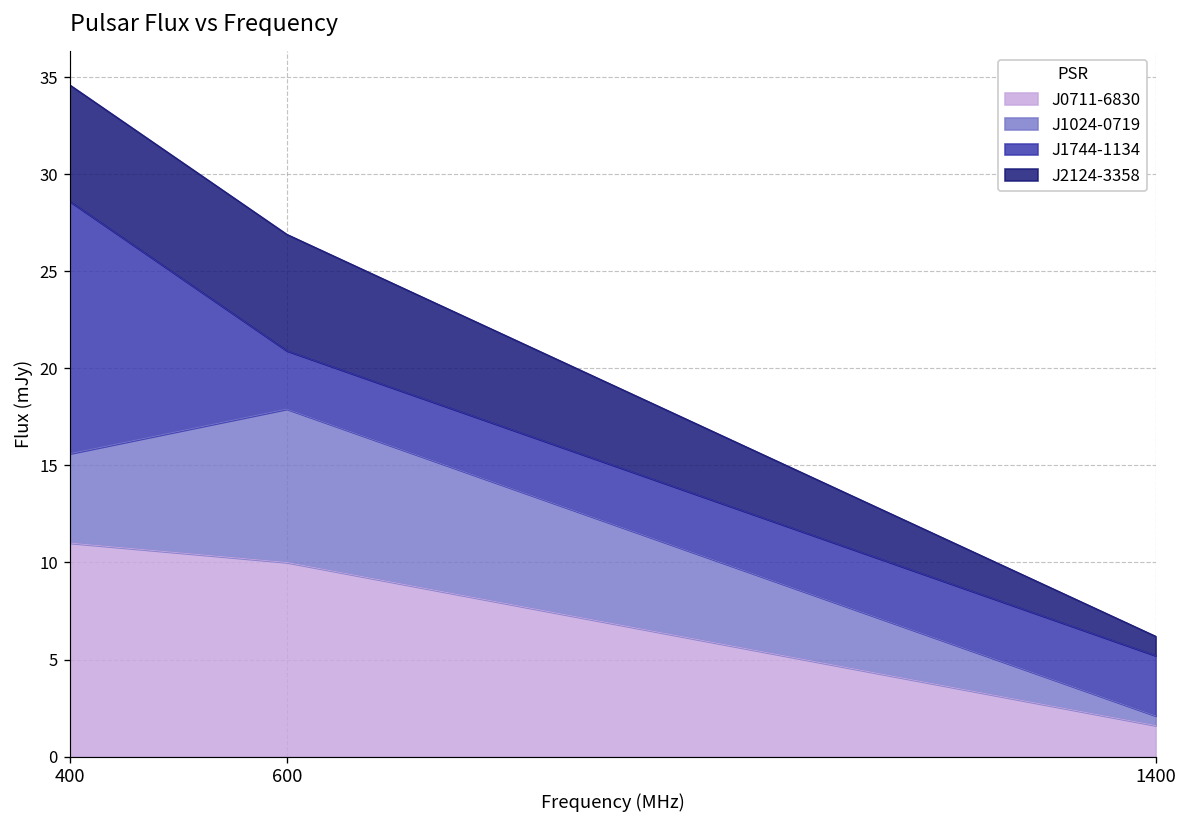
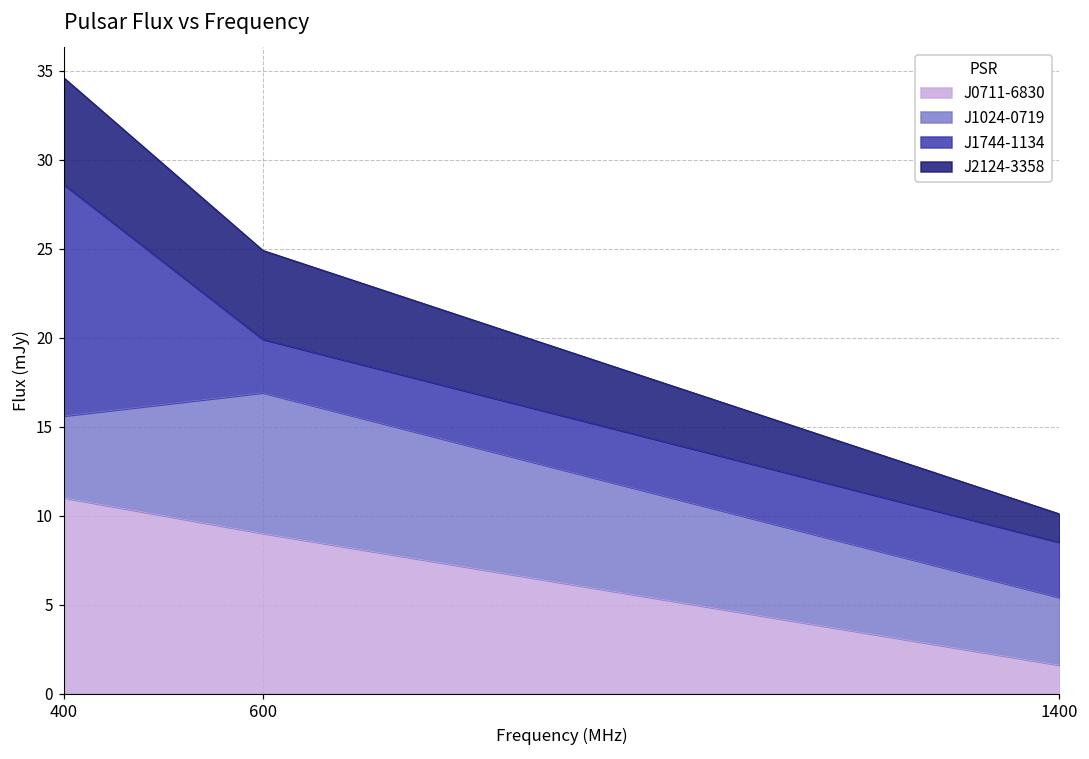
  {
    "J0711-6830": {
      "400": 11,
-     "600": 10,
+     "600": 9,
      "1400": 1.6
    },
    "J1024-0719": {
      "400": 4.6,
      "600": 7.9,
-     "1400": 0.5
+     "1400": 3.8
    },
    "J1744-1134": {
      "400": 13.0,
      "600": 3.0,
      "1400": 3.1
    },
    "J2124-3358": {
      "400": 6.0,
-     "600": 6,
-     "1400": 1.0
+     "600": 5,
+     "1400": 1.6
    }
  }
